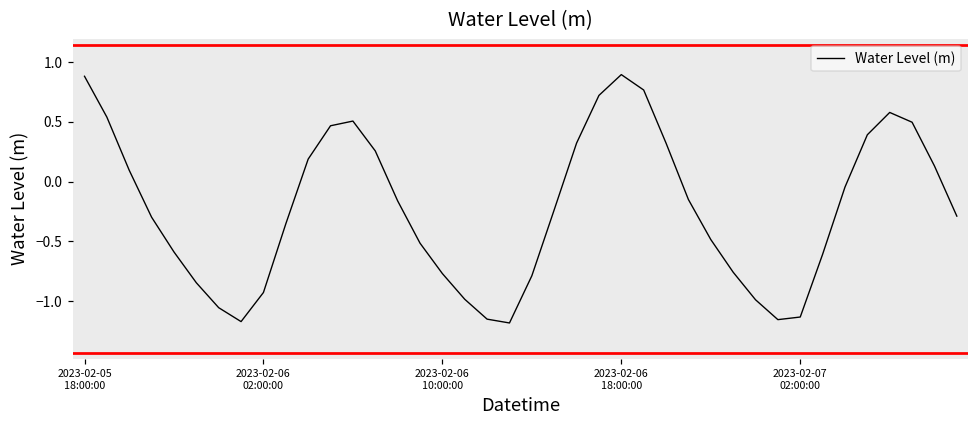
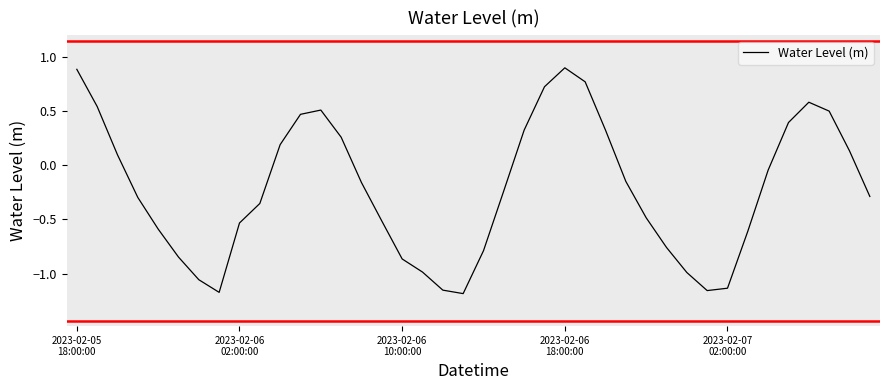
  {
    "2023-02-05 18:00:00": 0.88,
-   "2023-02-06 02:00:00": -0.93,
-   "2023-02-06 10:00:00": -0.77,
+   "2023-02-06 02:00:00": -0.53,
+   "2023-02-06 10:00:00": -0.86,
    "2023-02-06 18:00:00": 0.90,
    "2023-02-07 02:00:00": -1.13
  }
